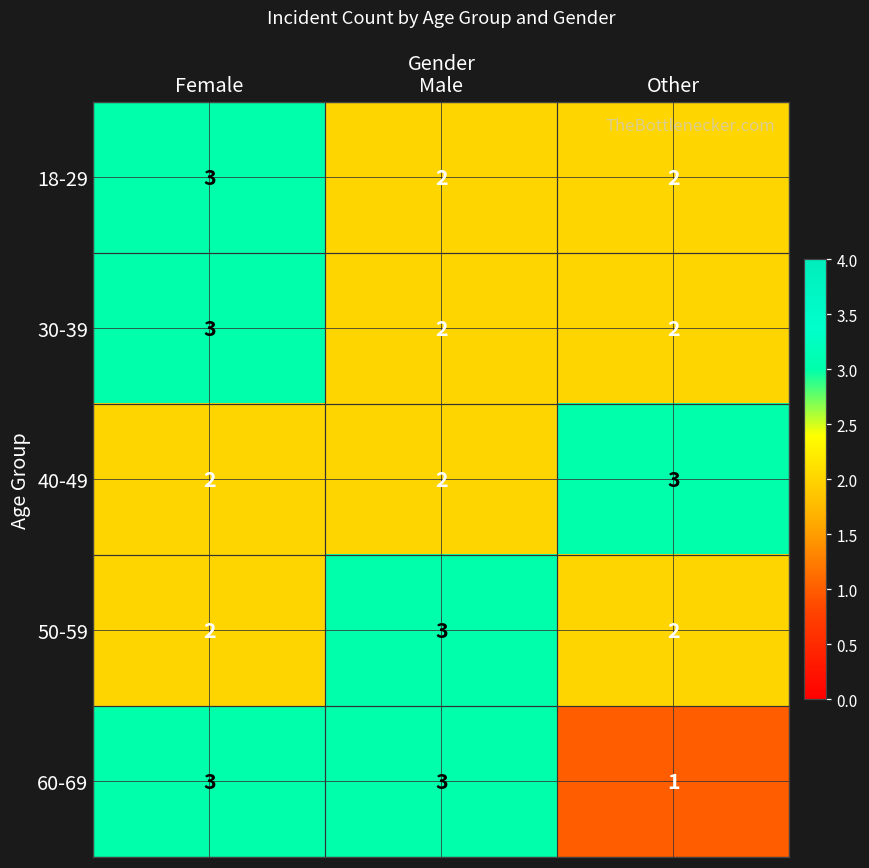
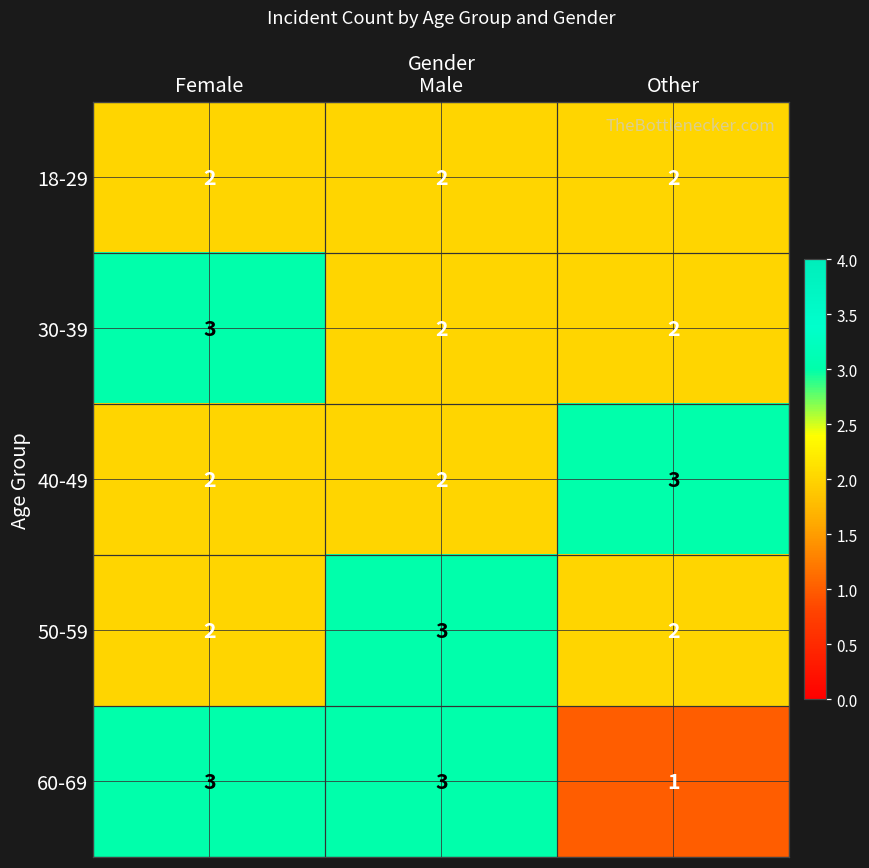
  {
    "18-29": {
-     "Female": 3,
+     "Female": 2,
      "Male": 2
    },
    "30-39": {
      "Female": 3,
      "Male": 2,
      "Other": 2
    },
    "40-49": {
      "Female": 2,
      "Male": 2,
      "Other": 3
    },
    "50-59": {
      "Female": 2,
      "Male": 3,
      "Other": 2
    },
    "60-69": {
      "Female": 3,
      "Male": 3,
      "Other": 1
    }
  }
